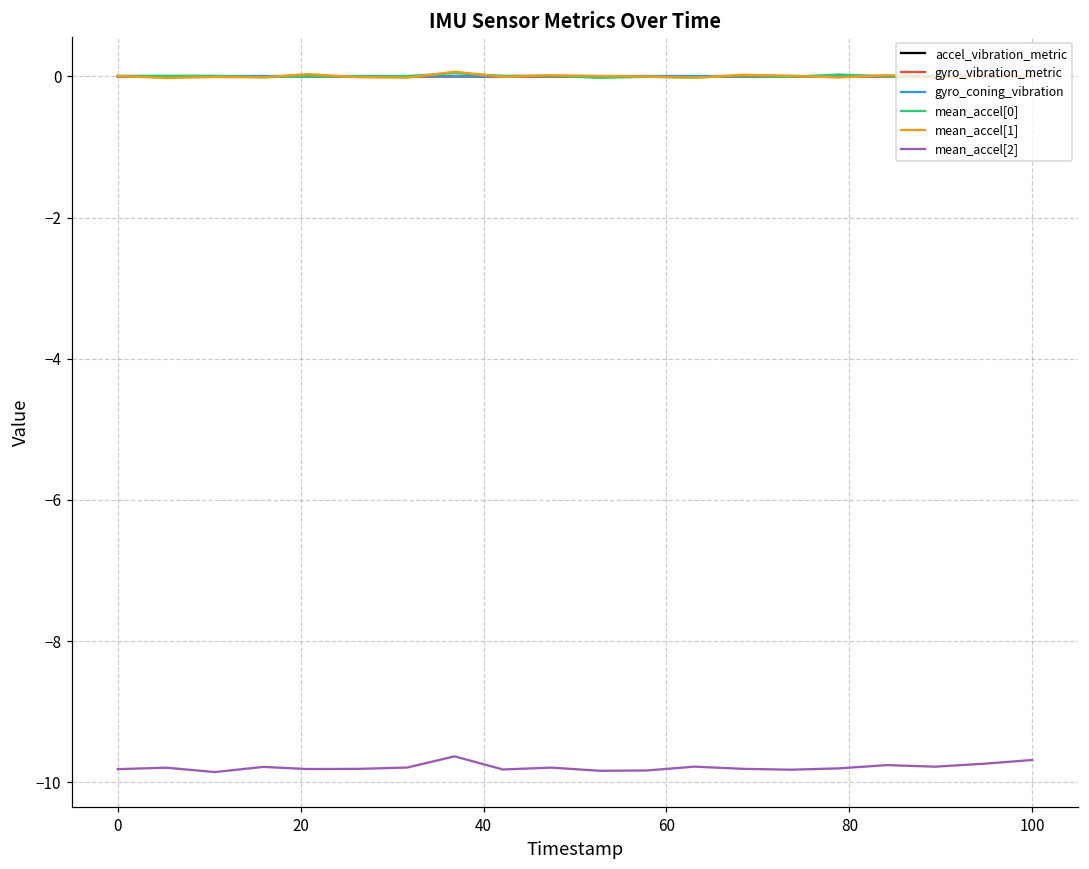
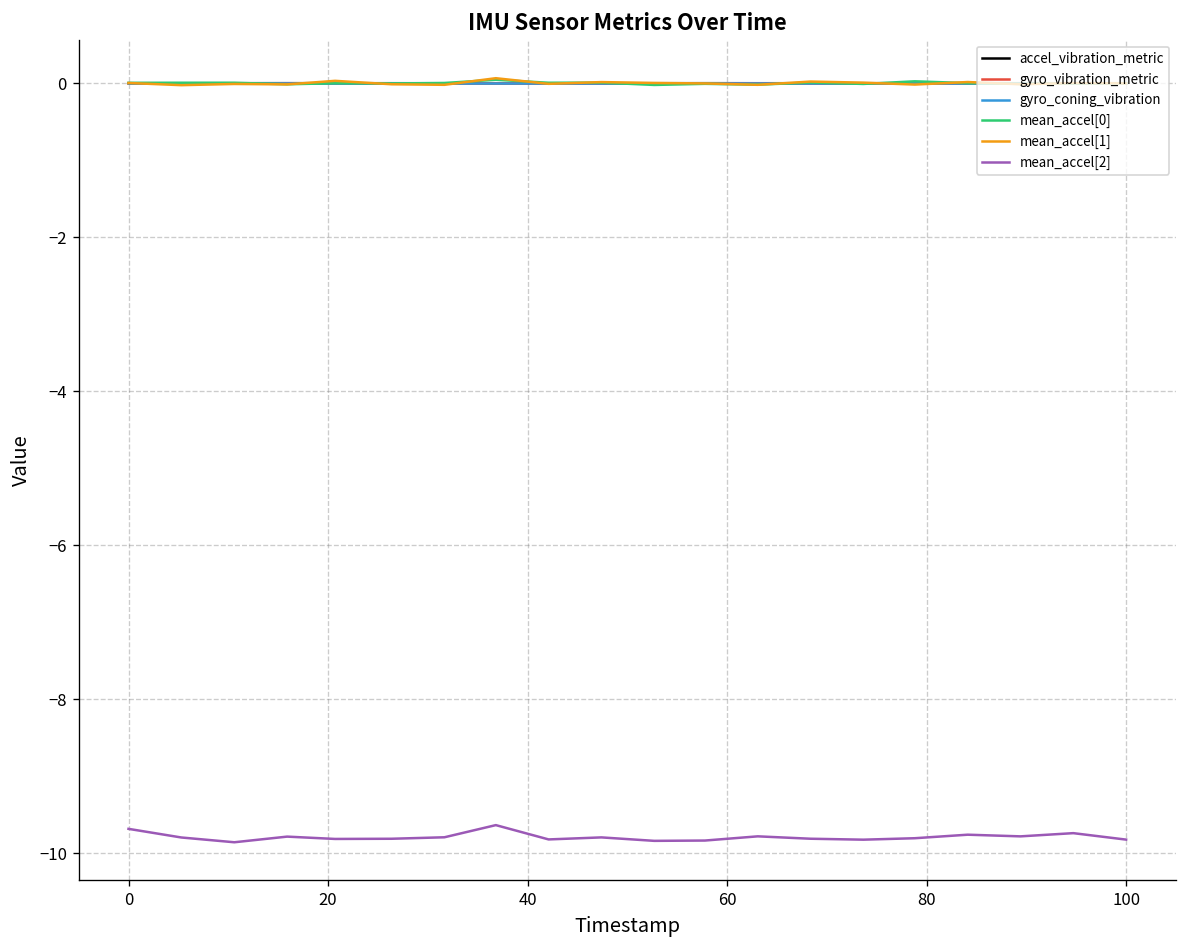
  {
    "mean_accel[2]": {
-     "0": -9.8,
-     "100": -9.7
+     "0": -9.7,
+     "100": -9.8
    }
  }
